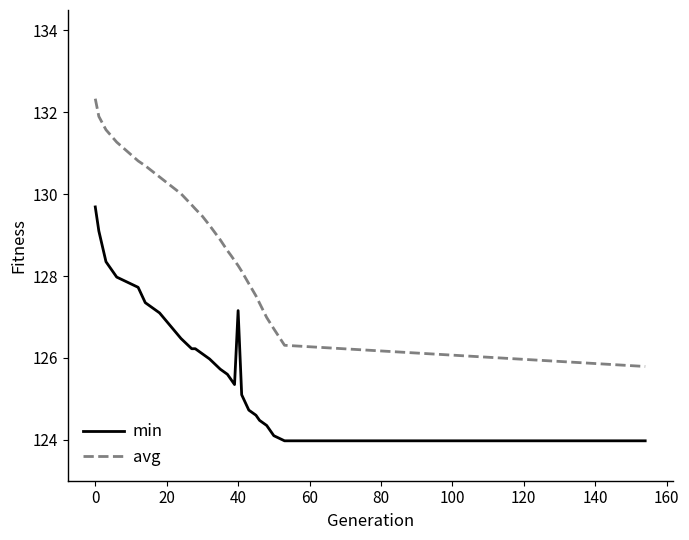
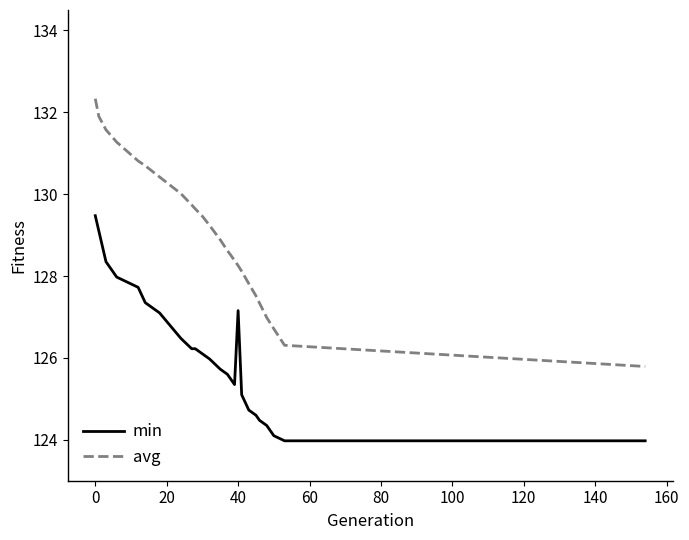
  {
    "min": {
-     "0": 129.7,
+     "0": 129.5,
      "40": 127.2
    },
    "avg": {
      "0": 132.3,
      "40": 128.3
    }
  }
